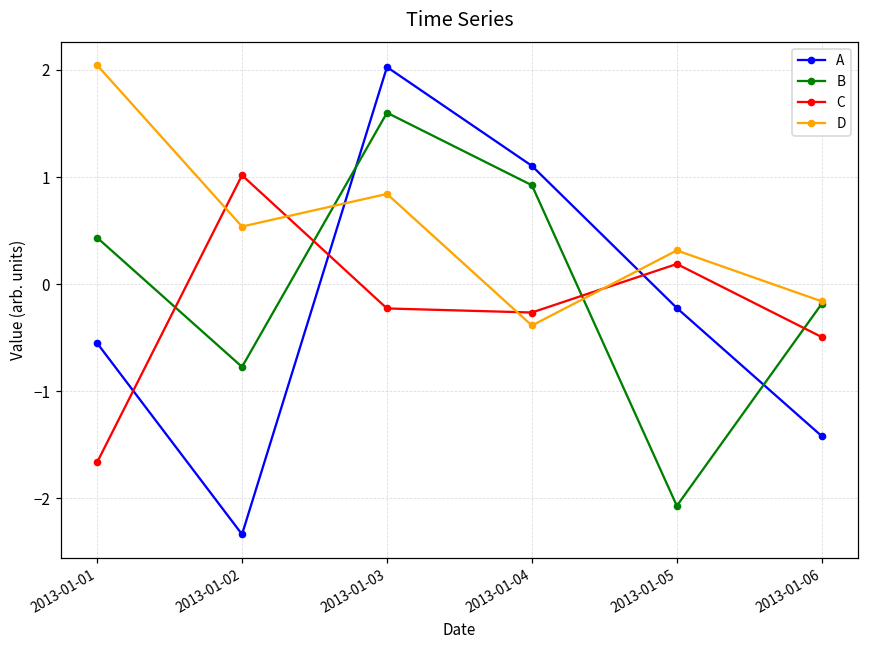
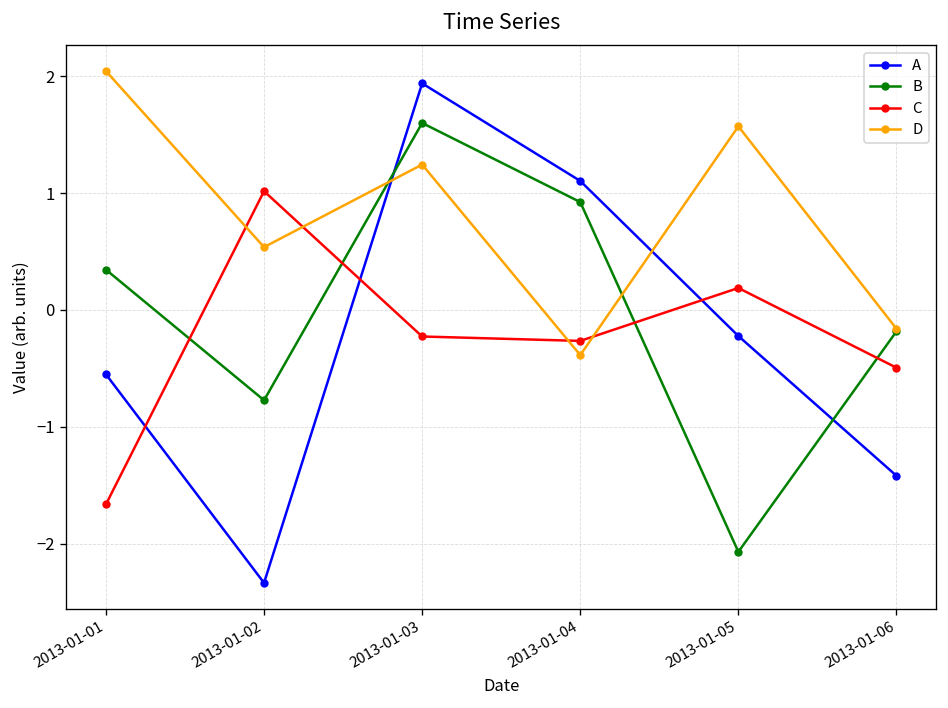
  {
    "A": {
      "2013-01-01": -0.6,
      "2013-01-02": -2.3,
-     "2013-01-03": 2.0,
+     "2013-01-03": 1.9,
      "2013-01-04": 1.1,
      "2013-01-05": -0.2,
      "2013-01-06": -1.4
    },
    "B": {
-     "2013-01-01": 0.4,
+     "2013-01-01": 0.3,
      "2013-01-02": -0.8,
      "2013-01-03": 1.6,
      "2013-01-04": 0.9,
      "2013-01-05": -2.1
    },
    "C": {
      "2013-01-01": -1.7,
      "2013-01-02": 1.0,
      "2013-01-03": -0.2,
      "2013-01-04": -0.3,
      "2013-01-05": 0.2,
      "2013-01-06": -0.5
    },
    "D": {
      "2013-01-01": 2.0,
      "2013-01-02": 0.5,
-     "2013-01-03": 0.8,
+     "2013-01-03": 1.2,
      "2013-01-04": -0.4,
-     "2013-01-05": 0.3
+     "2013-01-05": 1.6
    }
  }
